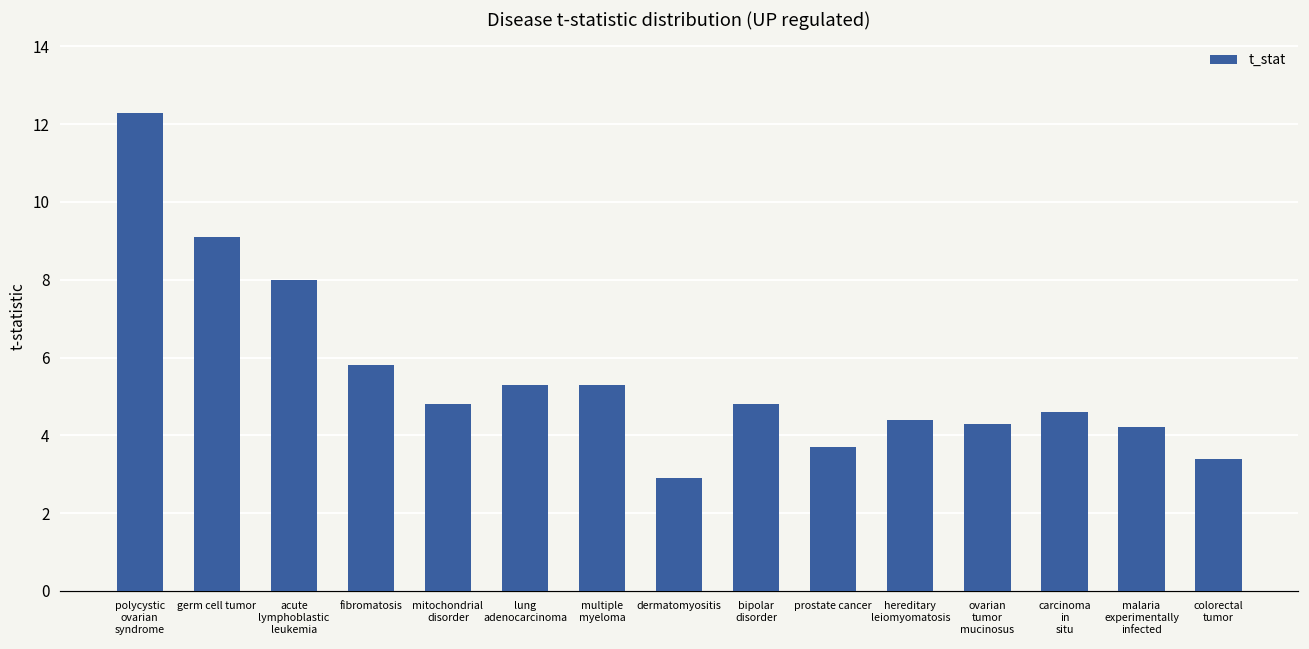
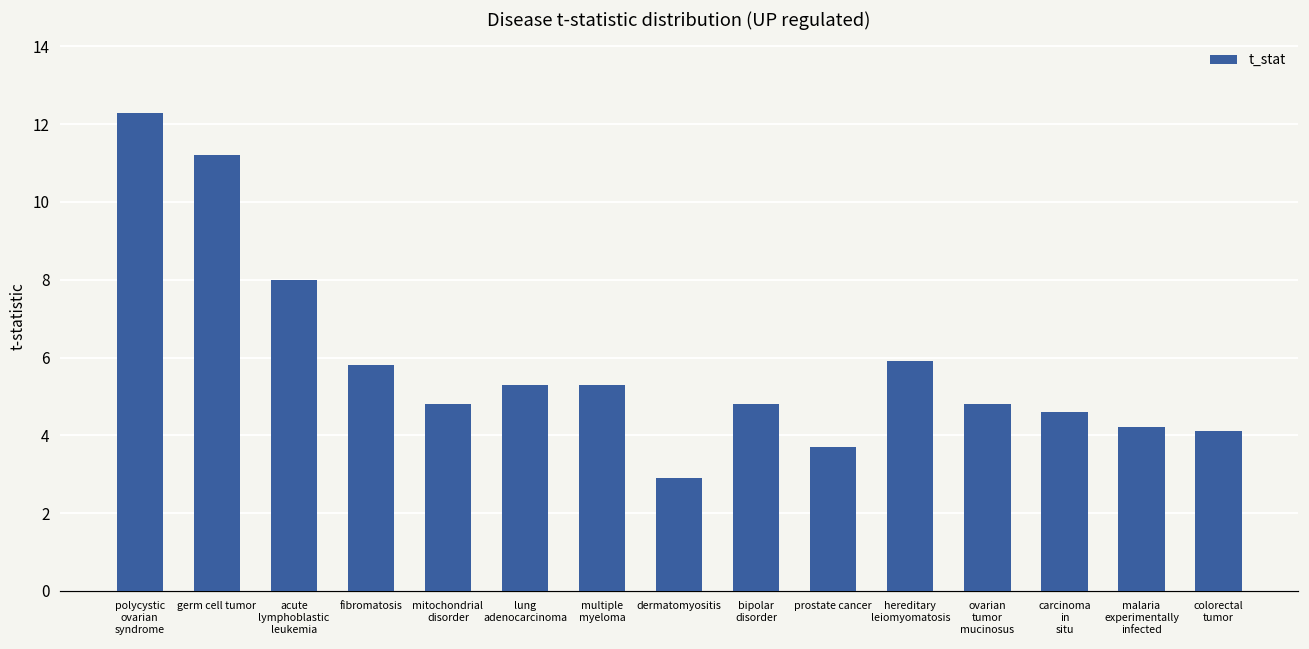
  {
    "polycystic ovarian syndrome": 12.3,
-   "germ cell tumor": 9.1,
+   "germ cell tumor": 11.2,
    "acute lymphoblastic leukemia": 8.0,
    "fibromatosis": 5.8,
    "mitochondrial disorder": 4.8,
    "lung adenocarcinoma": 5.3,
    "multiple myeloma": 5.3,
    "dermatomyositis": 2.9,
    "bipolar disorder": 4.8,
    "prostate cancer": 3.7,
-   "hereditary leiomyomatosis": 4.4,
-   "ovarian tumor mucinosus": 4.3,
+   "hereditary leiomyomatosis": 5.9,
+   "ovarian tumor mucinosus": 4.8,
    "carcinoma in situ": 4.6,
    "malaria experimentally infected": 4.2,
-   "colorectal tumor": 3.4
+   "colorectal tumor": 4.1
  }
